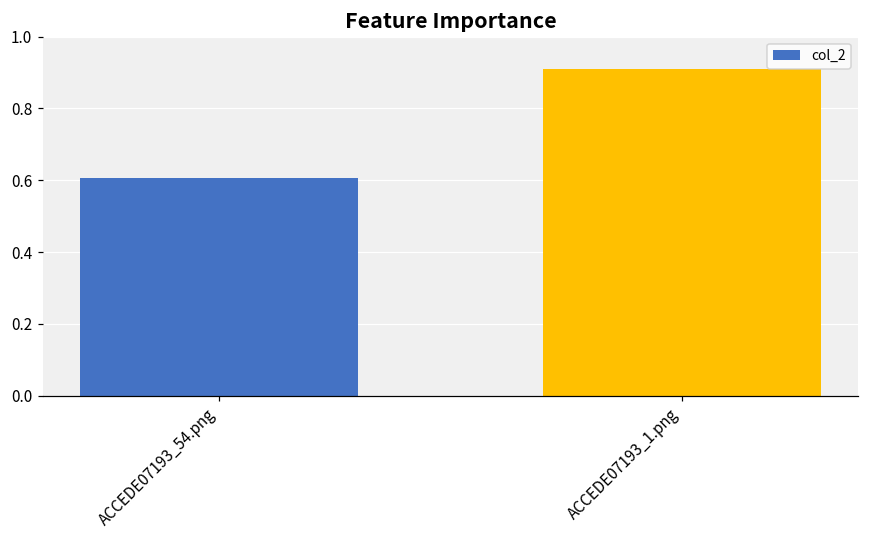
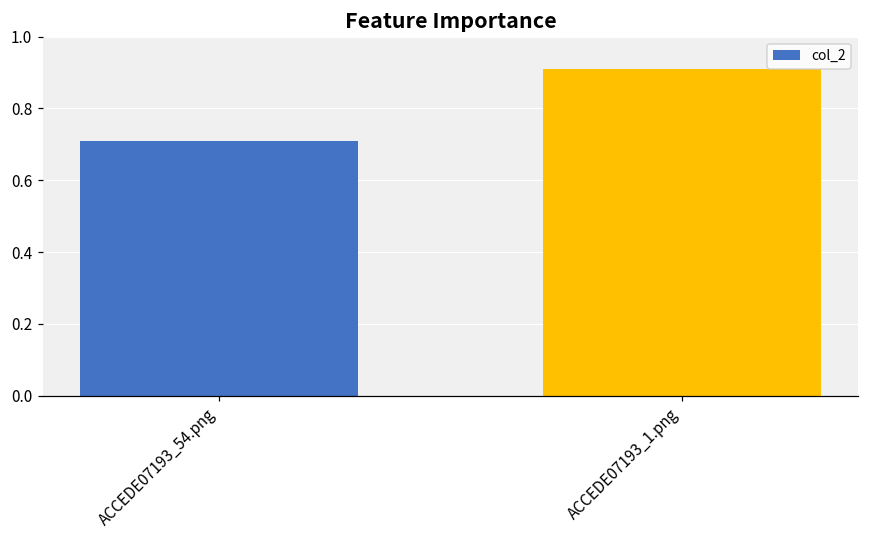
  {
-   "ACCEDE07193_54.png": 0.61,
+   "ACCEDE07193_54.png": 0.71,
    "ACCEDE07193_1.png": 0.91
  }
